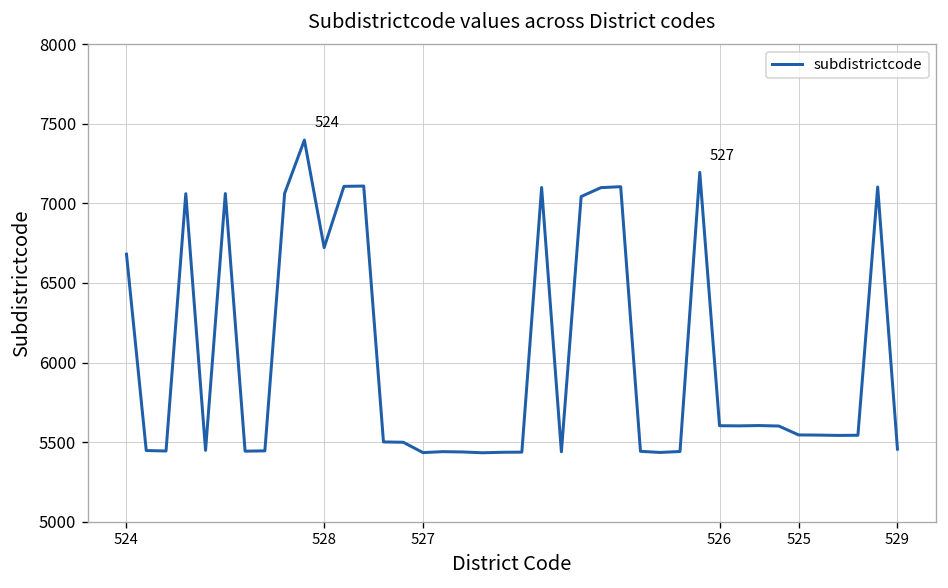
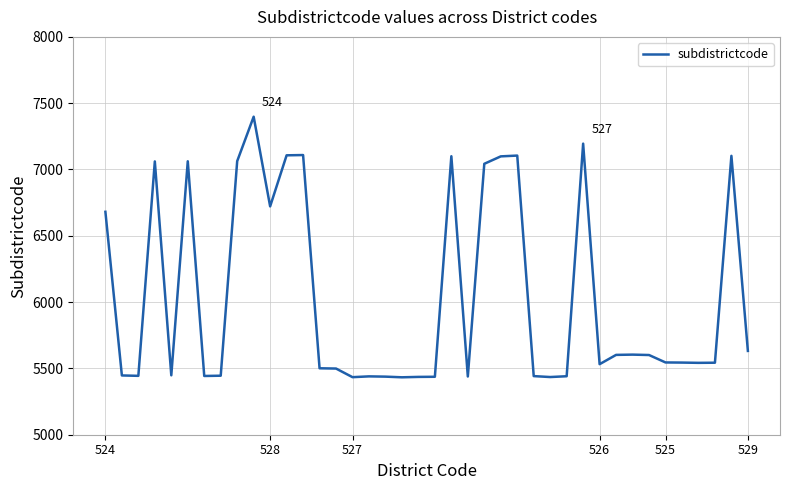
  {
    "524": 6680,
    "528": 6720,
    "527": 5430,
-   "526": 5600,
+   "526": 5530,
    "525": 5550,
-   "529": 5460
+   "529": 5630
  }
